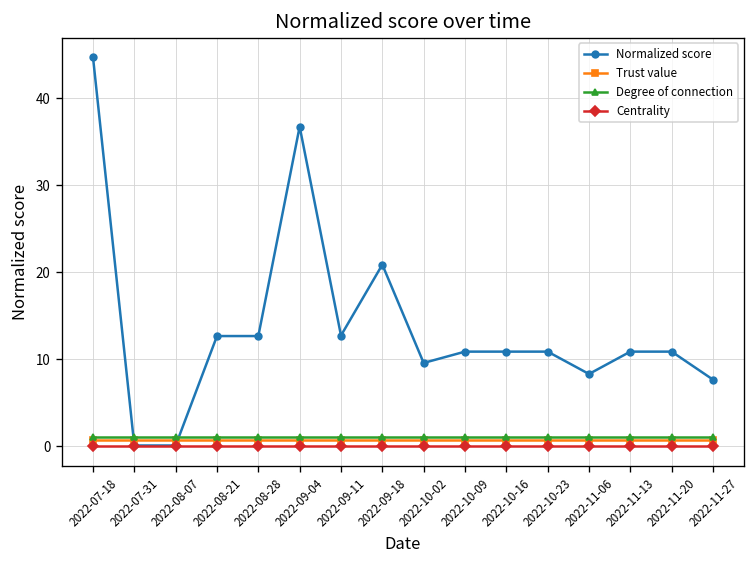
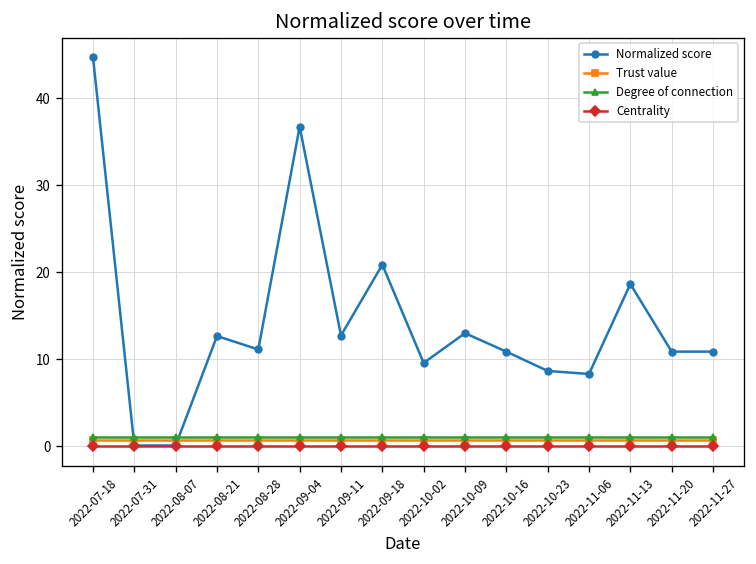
  {
    "Normalized score": {
      "2022-07-18": 45,
      "2022-08-21": 13,
-     "2022-08-28": 13,
+     "2022-08-28": 11,
      "2022-09-04": 37,
      "2022-09-11": 13,
      "2022-09-18": 21,
      "2022-10-02": 10,
-     "2022-10-09": 11,
+     "2022-10-09": 13,
      "2022-10-16": 11,
-     "2022-10-23": 11,
+     "2022-10-23": 9,
      "2022-11-06": 8,
-     "2022-11-13": 11,
+     "2022-11-13": 19,
      "2022-11-20": 11,
-     "2022-11-27": 8
+     "2022-11-27": 11
    },
    "Centrality": {
      "2022-07-18": 0,
      "2022-08-21": 0,
      "2022-08-28": 0,
      "2022-09-04": 0,
      "2022-09-11": 0,
      "2022-09-18": 0,
      "2022-10-02": 0,
      "2022-10-09": 0,
      "2022-10-16": 0,
      "2022-10-23": 0,
      "2022-11-06": 0,
      "2022-11-13": 0,
      "2022-11-20": 0,
      "2022-11-27": 0
    }
  }
